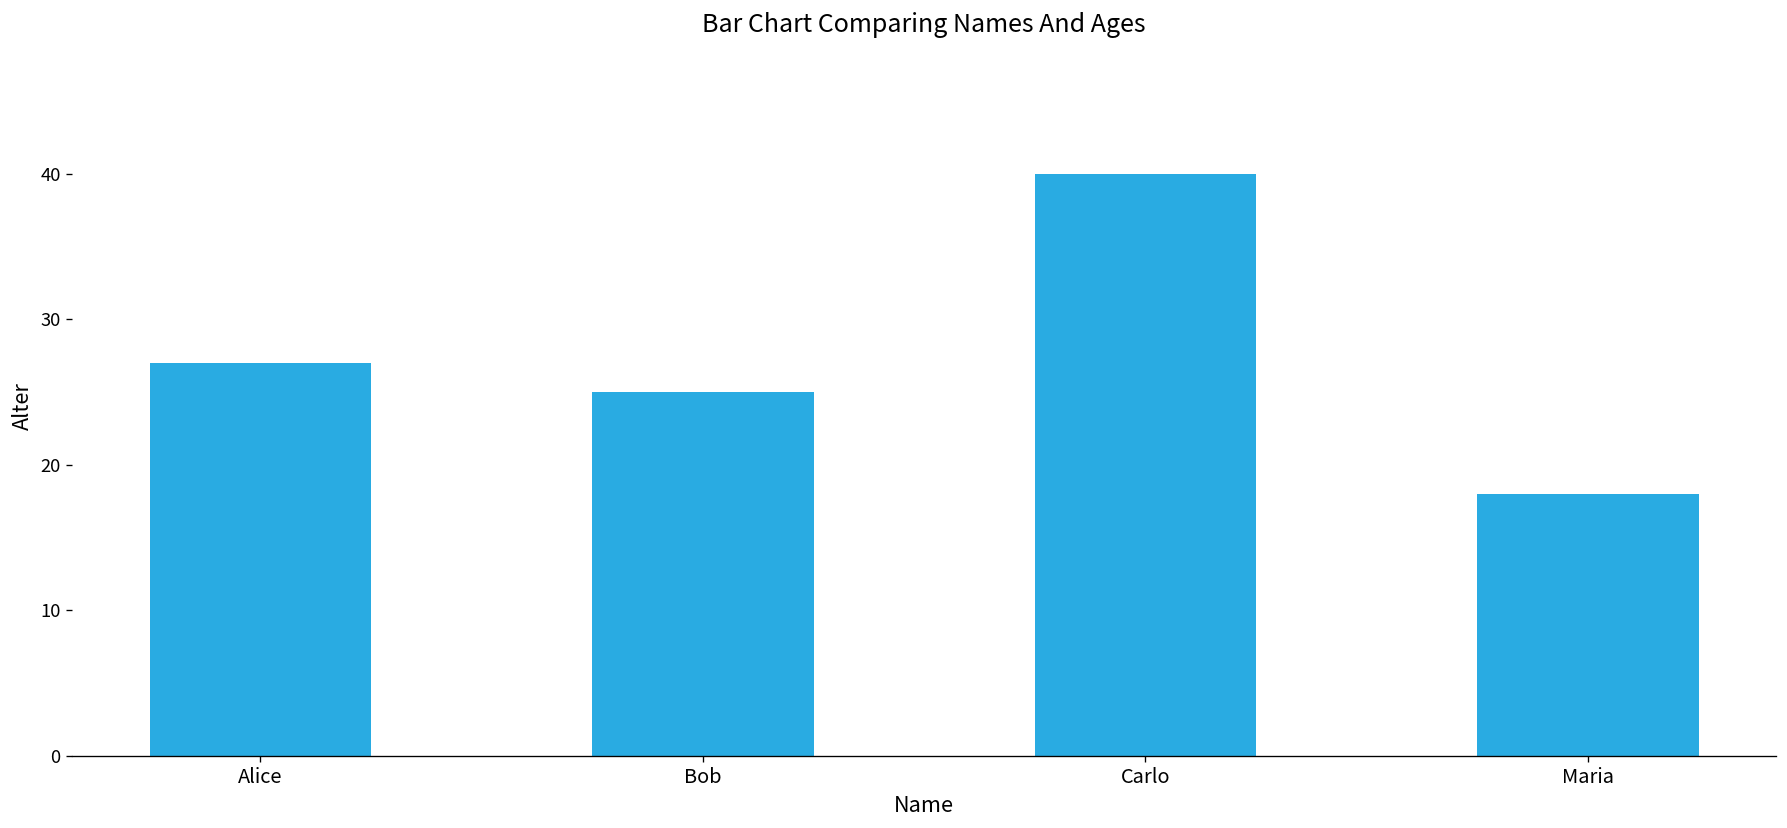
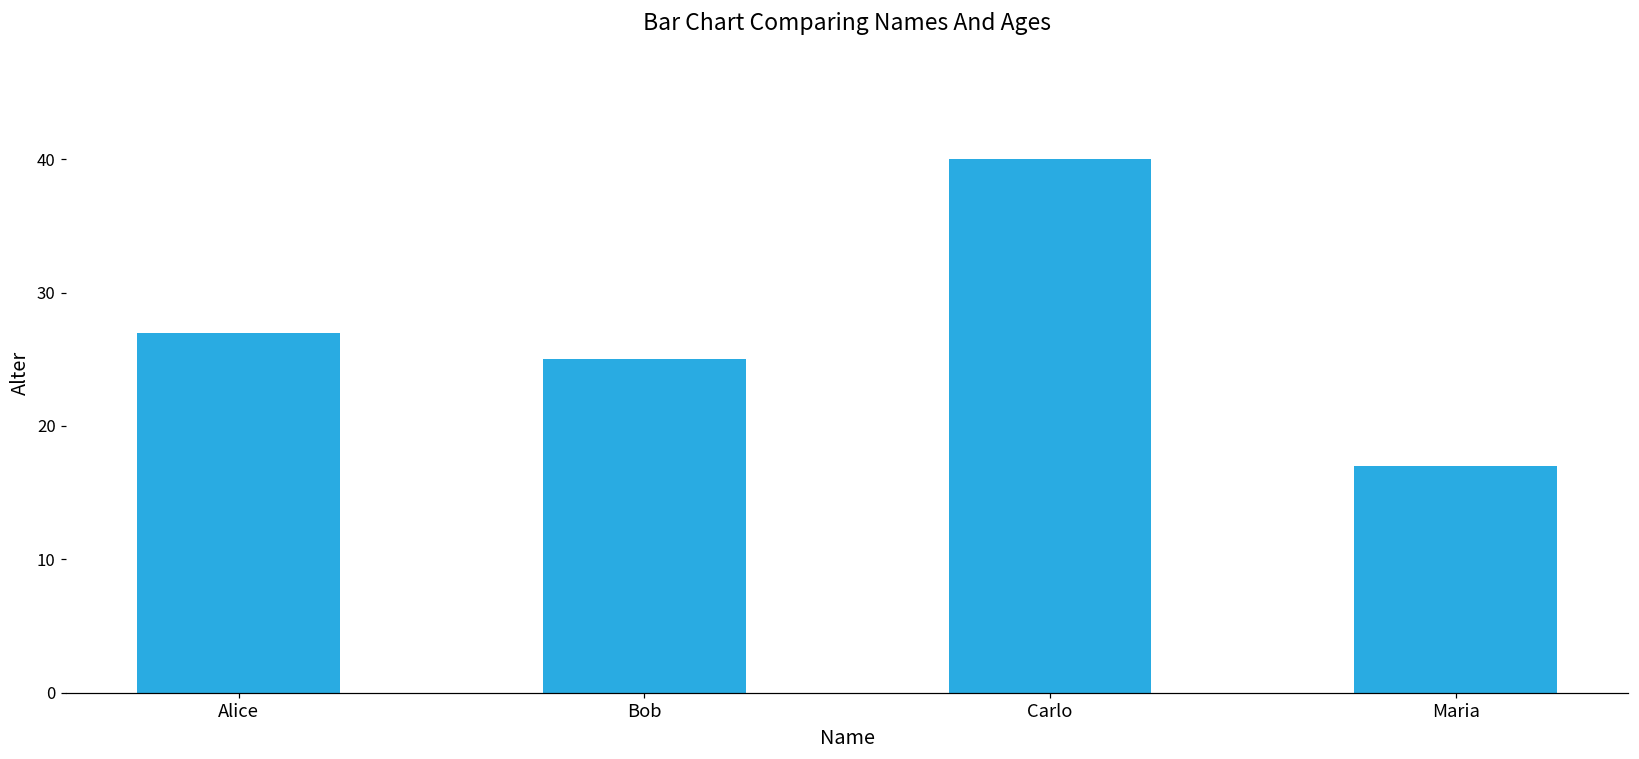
  {
    "Alice": 27,
    "Bob": 25,
    "Carlo": 40,
-   "Maria": 18
+   "Maria": 17
  }
